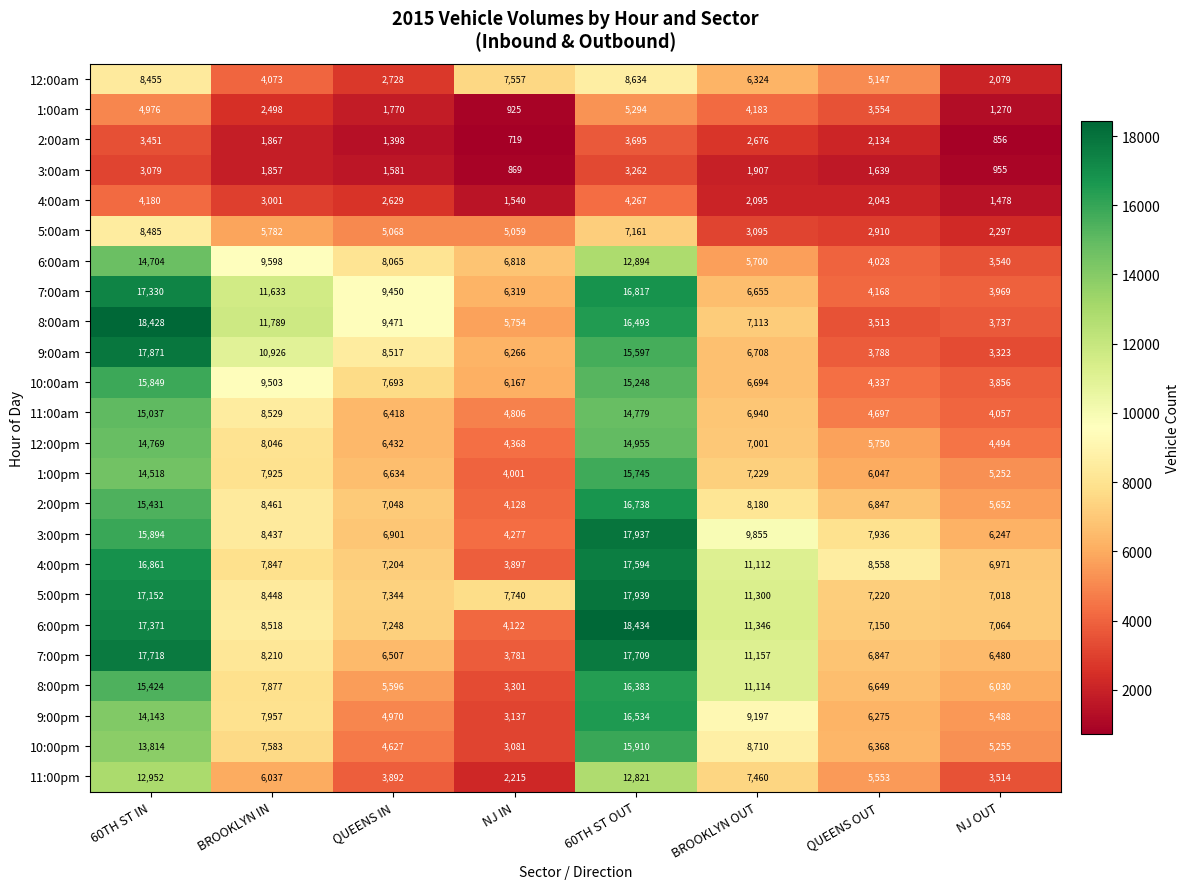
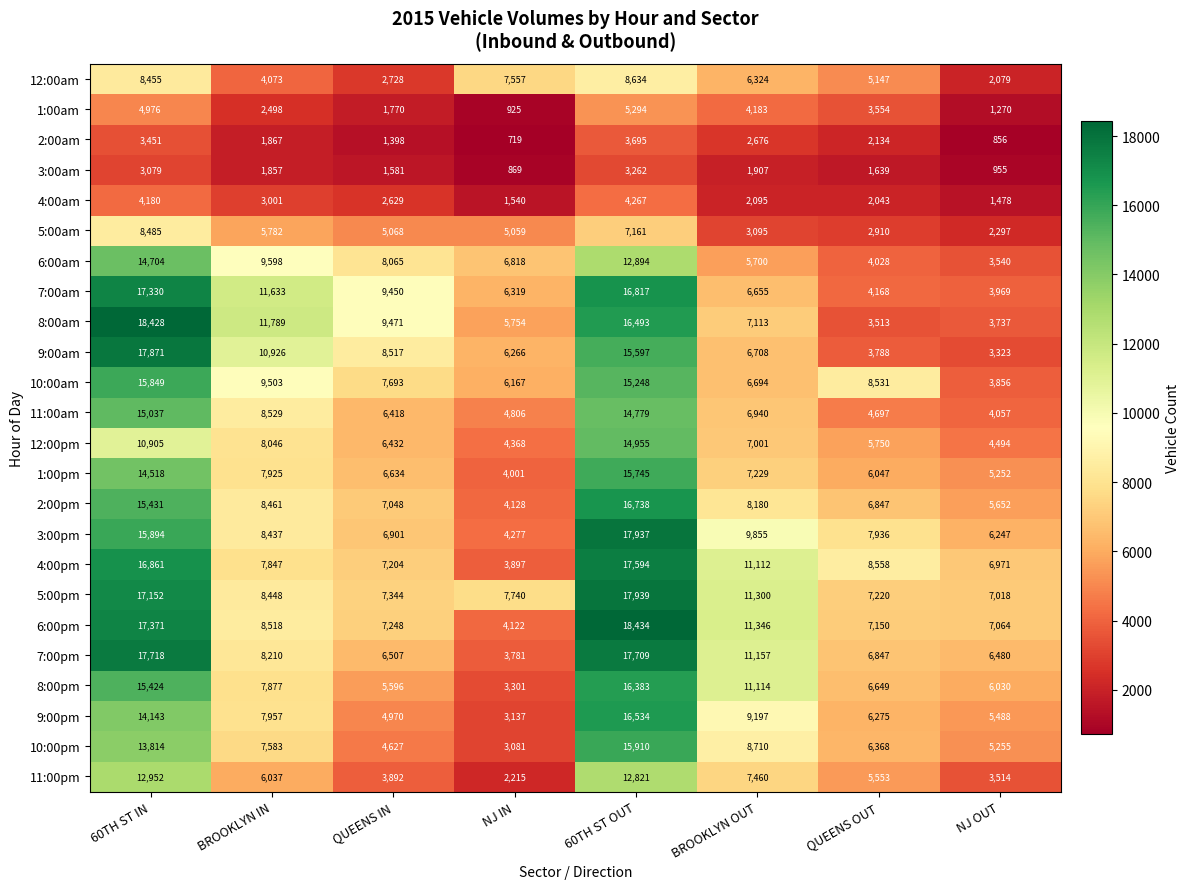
  {
    "12:00am": {
      "60TH ST IN": "8,455",
      "BROOKLYN IN": "4,073",
      "QUEENS IN": "2,728",
      "NJ IN": "7,557",
      "60TH ST OUT": "8,634",
      "BROOKLYN OUT": "6,324",
      "QUEENS OUT": "5,147",
      "NJ OUT": "2,079"
    },
    "1:00am": {
      "60TH ST IN": "4,976",
      "BROOKLYN IN": "2,498",
      "QUEENS IN": "1,770",
      "NJ IN": "925",
      "60TH ST OUT": "5,294",
      "BROOKLYN OUT": "4,183",
      "QUEENS OUT": "3,554",
      "NJ OUT": "1,270"
    },
    "2:00am": {
      "60TH ST IN": "3,451",
      "BROOKLYN IN": "1,867",
      "QUEENS IN": "1,398",
      "NJ IN": "719",
      "60TH ST OUT": "3,695",
      "BROOKLYN OUT": "2,676",
      "QUEENS OUT": "2,134",
      "NJ OUT": "856"
    },
    "3:00am": {
      "60TH ST IN": "3,079",
      "BROOKLYN IN": "1,857",
      "QUEENS IN": "1,581",
      "NJ IN": "869",
      "60TH ST OUT": "3,262",
      "BROOKLYN OUT": "1,907",
      "QUEENS OUT": "1,639",
      "NJ OUT": "955"
    },
    "4:00am": {
      "60TH ST IN": "4,180",
      "BROOKLYN IN": "3,001",
      "QUEENS IN": "2,629",
      "NJ IN": "1,540",
      "60TH ST OUT": "4,267",
      "BROOKLYN OUT": "2,095",
      "QUEENS OUT": "2,043",
      "NJ OUT": "1,478"
    },
    "5:00am": {
      "60TH ST IN": "8,485",
      "BROOKLYN IN": "5,782",
      "QUEENS IN": "5,068",
      "NJ IN": "5,059",
      "60TH ST OUT": "7,161",
      "BROOKLYN OUT": "3,095",
      "QUEENS OUT": "2,910",
      "NJ OUT": "2,297"
    },
    "6:00am": {
      "60TH ST IN": "14,704",
      "BROOKLYN IN": "9,598",
      "QUEENS IN": "8,065",
      "NJ IN": "6,818",
      "60TH ST OUT": "12,894",
      "BROOKLYN OUT": "5,700",
      "QUEENS OUT": "4,028",
      "NJ OUT": "3,540"
    },
    "7:00am": {
      "60TH ST IN": "17,330",
      "BROOKLYN IN": "11,633",
      "QUEENS IN": "9,450",
      "NJ IN": "6,319",
      "60TH ST OUT": "16,817",
      "BROOKLYN OUT": "6,655",
      "QUEENS OUT": "4,168",
      "NJ OUT": "3,969"
    },
    "8:00am": {
      "60TH ST IN": "18,428",
      "BROOKLYN IN": "11,789",
      "QUEENS IN": "9,471",
      "NJ IN": "5,754",
      "60TH ST OUT": "16,493",
      "BROOKLYN OUT": "7,113",
      "QUEENS OUT": "3,513",
      "NJ OUT": "3,737"
    },
    "9:00am": {
      "60TH ST IN": "17,871",
      "BROOKLYN IN": "10,926",
      "QUEENS IN": "8,517",
      "NJ IN": "6,266",
      "60TH ST OUT": "15,597",
      "BROOKLYN OUT": "6,708",
      "QUEENS OUT": "3,788",
      "NJ OUT": "3,323"
    },
    "10:00am": {
      "60TH ST IN": "15,849",
      "BROOKLYN IN": "9,503",
      "QUEENS IN": "7,693",
      "NJ IN": "6,167",
      "60TH ST OUT": "15,248",
      "BROOKLYN OUT": "6,694",
-     "QUEENS OUT": "4,337",
+     "QUEENS OUT": "8,531",
      "NJ OUT": "3,856"
    },
    "11:00am": {
      "60TH ST IN": "15,037",
      "BROOKLYN IN": "8,529",
      "QUEENS IN": "6,418",
      "NJ IN": "4,806",
      "60TH ST OUT": "14,779",
      "BROOKLYN OUT": "6,940",
      "QUEENS OUT": "4,697",
      "NJ OUT": "4,057"
    },
    "12:00pm": {
-     "60TH ST IN": "14,769",
+     "60TH ST IN": "10,905",
      "BROOKLYN IN": "8,046",
      "QUEENS IN": "6,432",
      "NJ IN": "4,368",
      "60TH ST OUT": "14,955",
      "BROOKLYN OUT": "7,001",
      "QUEENS OUT": "5,750",
      "NJ OUT": "4,494"
    },
    "1:00pm": {
      "60TH ST IN": "14,518",
      "BROOKLYN IN": "7,925",
      "QUEENS IN": "6,634",
      "NJ IN": "4,001",
      "60TH ST OUT": "15,745",
      "BROOKLYN OUT": "7,229",
      "QUEENS OUT": "6,047",
      "NJ OUT": "5,252"
    },
    "2:00pm": {
      "60TH ST IN": "15,431",
      "BROOKLYN IN": "8,461",
      "QUEENS IN": "7,048",
      "NJ IN": "4,128",
      "60TH ST OUT": "16,738",
      "BROOKLYN OUT": "8,180",
      "QUEENS OUT": "6,847",
      "NJ OUT": "5,652"
    },
    "3:00pm": {
      "60TH ST IN": "15,894",
      "BROOKLYN IN": "8,437",
      "QUEENS IN": "6,901",
      "NJ IN": "4,277",
      "60TH ST OUT": "17,937",
      "BROOKLYN OUT": "9,855",
      "QUEENS OUT": "7,936",
      "NJ OUT": "6,247"
    },
    "4:00pm": {
      "60TH ST IN": "16,861",
      "BROOKLYN IN": "7,847",
      "QUEENS IN": "7,204",
      "NJ IN": "3,897",
      "60TH ST OUT": "17,594",
      "BROOKLYN OUT": "11,112",
      "QUEENS OUT": "8,558",
      "NJ OUT": "6,971"
    },
    "5:00pm": {
      "60TH ST IN": "17,152",
      "BROOKLYN IN": "8,448",
      "QUEENS IN": "7,344",
      "NJ IN": "7,740",
      "60TH ST OUT": "17,939",
      "BROOKLYN OUT": "11,300",
      "QUEENS OUT": "7,220",
      "NJ OUT": "7,018"
    },
    "6:00pm": {
      "60TH ST IN": "17,371",
      "BROOKLYN IN": "8,518",
      "QUEENS IN": "7,248",
      "NJ IN": "4,122",
      "60TH ST OUT": "18,434",
      "BROOKLYN OUT": "11,346",
      "QUEENS OUT": "7,150",
      "NJ OUT": "7,064"
    },
    "7:00pm": {
      "60TH ST IN": "17,718",
      "BROOKLYN IN": "8,210",
      "QUEENS IN": "6,507",
      "NJ IN": "3,781",
      "60TH ST OUT": "17,709",
      "BROOKLYN OUT": "11,157",
      "QUEENS OUT": "6,847",
      "NJ OUT": "6,480"
    },
    "8:00pm": {
      "60TH ST IN": "15,424",
      "BROOKLYN IN": "7,877",
      "QUEENS IN": "5,596",
      "NJ IN": "3,301",
      "60TH ST OUT": "16,383",
      "BROOKLYN OUT": "11,114",
      "QUEENS OUT": "6,649",
      "NJ OUT": "6,030"
    },
    "9:00pm": {
      "60TH ST IN": "14,143",
      "BROOKLYN IN": "7,957",
      "QUEENS IN": "4,970",
      "NJ IN": "3,137",
      "60TH ST OUT": "16,534",
      "BROOKLYN OUT": "9,197",
      "QUEENS OUT": "6,275",
      "NJ OUT": "5,488"
    },
    "10:00pm": {
      "60TH ST IN": "13,814",
      "BROOKLYN IN": "7,583",
      "QUEENS IN": "4,627",
      "NJ IN": "3,081",
      "60TH ST OUT": "15,910",
      "BROOKLYN OUT": "8,710",
      "QUEENS OUT": "6,368",
      "NJ OUT": "5,255"
    },
    "11:00pm": {
      "60TH ST IN": "12,952",
      "BROOKLYN IN": "6,037",
      "QUEENS IN": "3,892",
      "NJ IN": "2,215",
      "60TH ST OUT": "12,821",
      "BROOKLYN OUT": "7,460",
      "QUEENS OUT": "5,553",
      "NJ OUT": "3,514"
    }
  }
